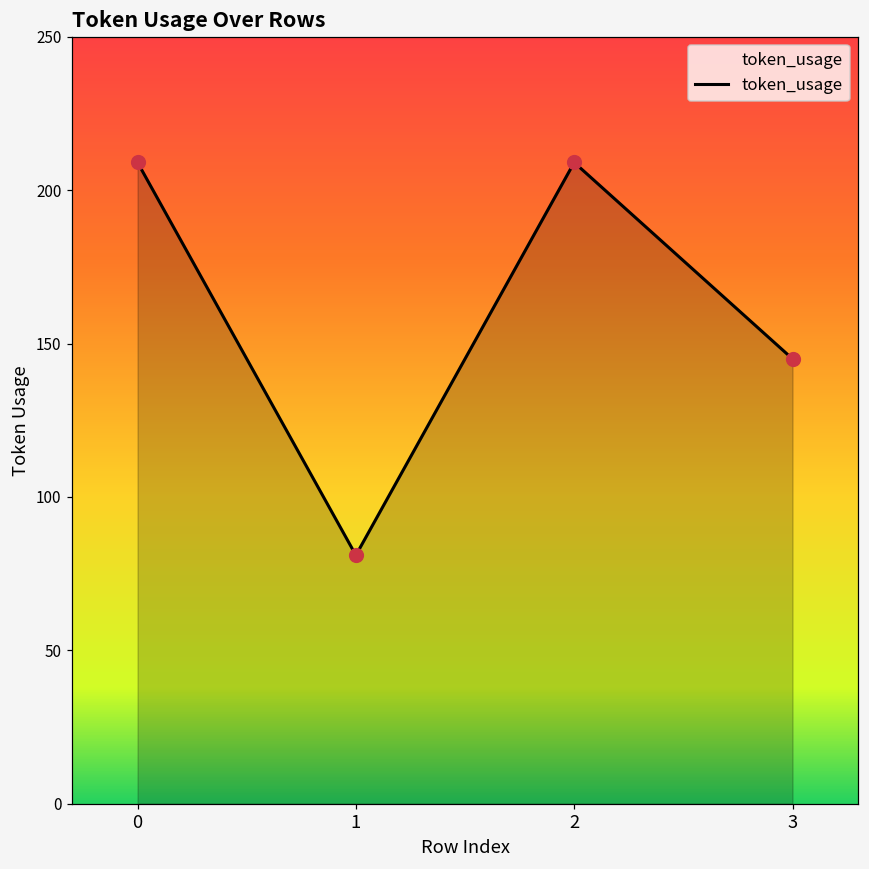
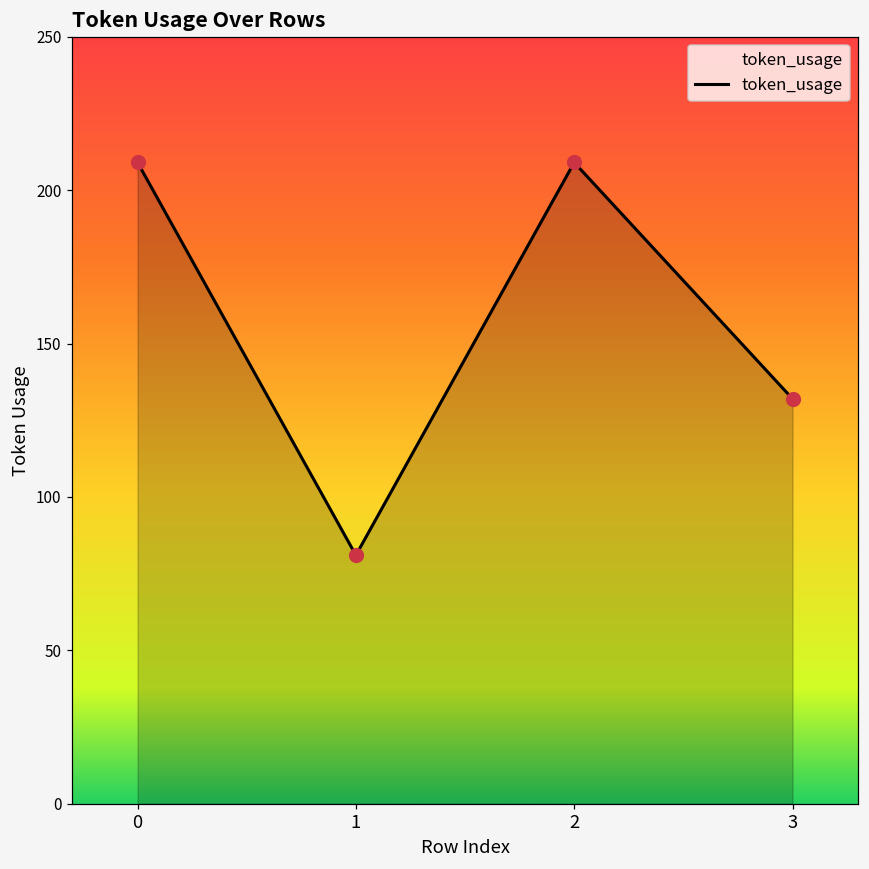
  {
    "0": 209,
    "1": 81,
    "2": 209,
-   "3": 145
+   "3": 132
  }
